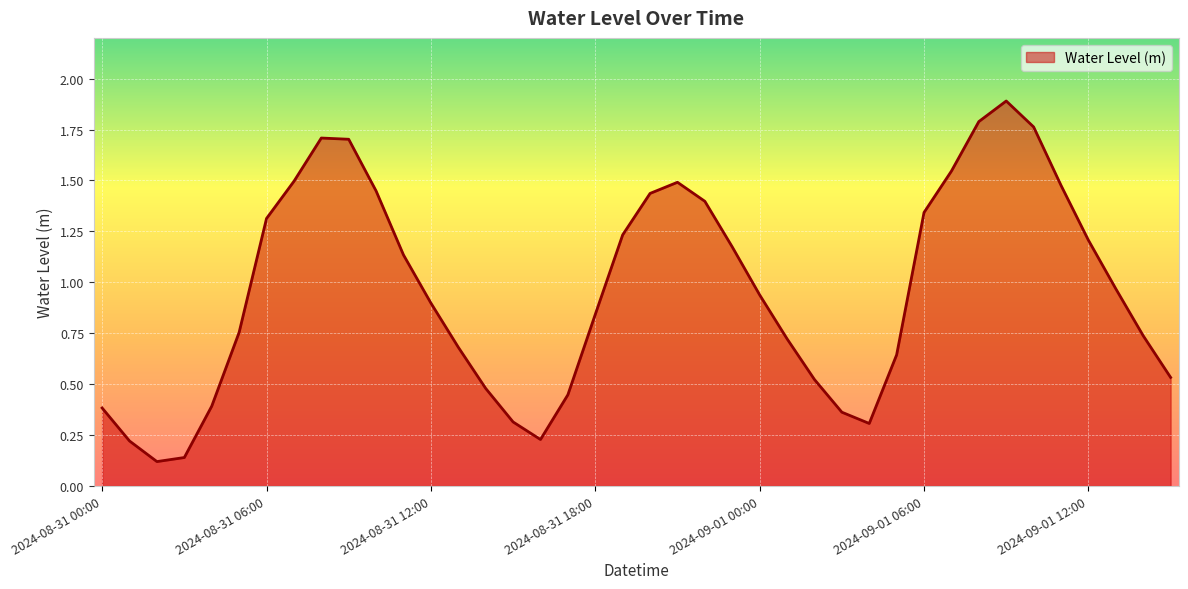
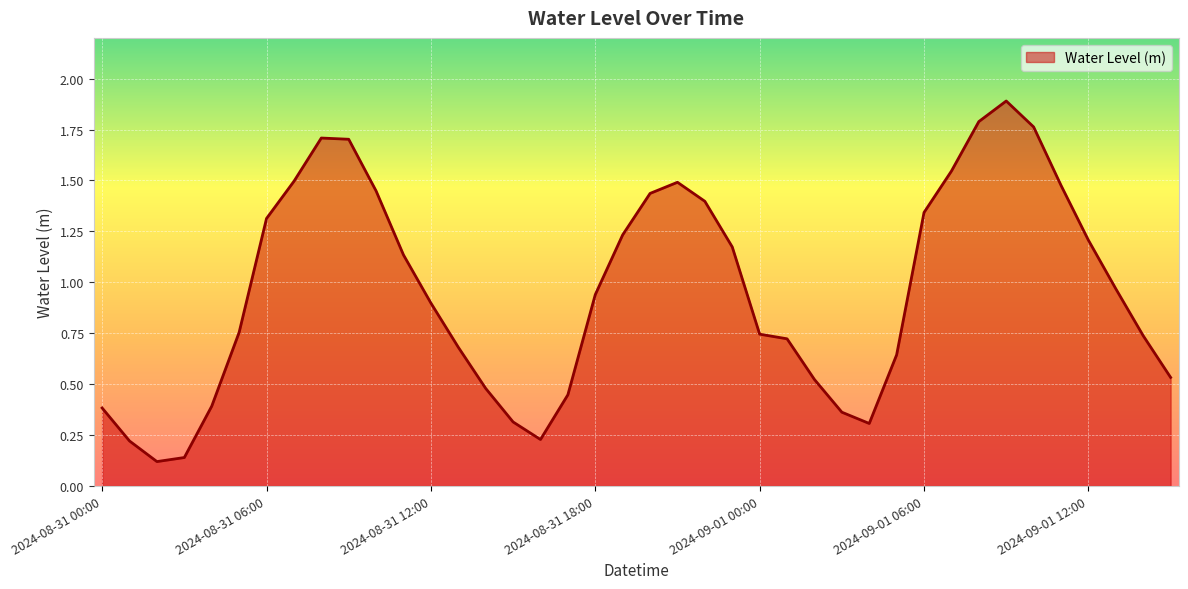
  {
    "2024-08-31 00:00": 0.38,
    "2024-08-31 06:00": 1.31,
    "2024-08-31 12:00": 0.90,
-   "2024-08-31 18:00": 0.84,
-   "2024-09-01 00:00": 0.94,
+   "2024-08-31 18:00": 0.94,
+   "2024-09-01 00:00": 0.75,
    "2024-09-01 06:00": 1.34,
    "2024-09-01 12:00": 1.21
  }
